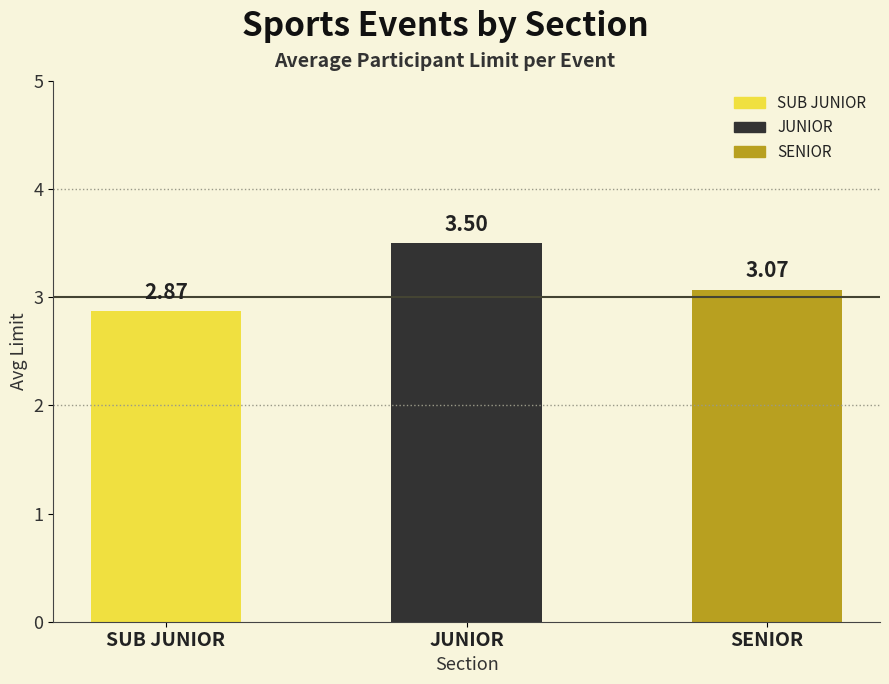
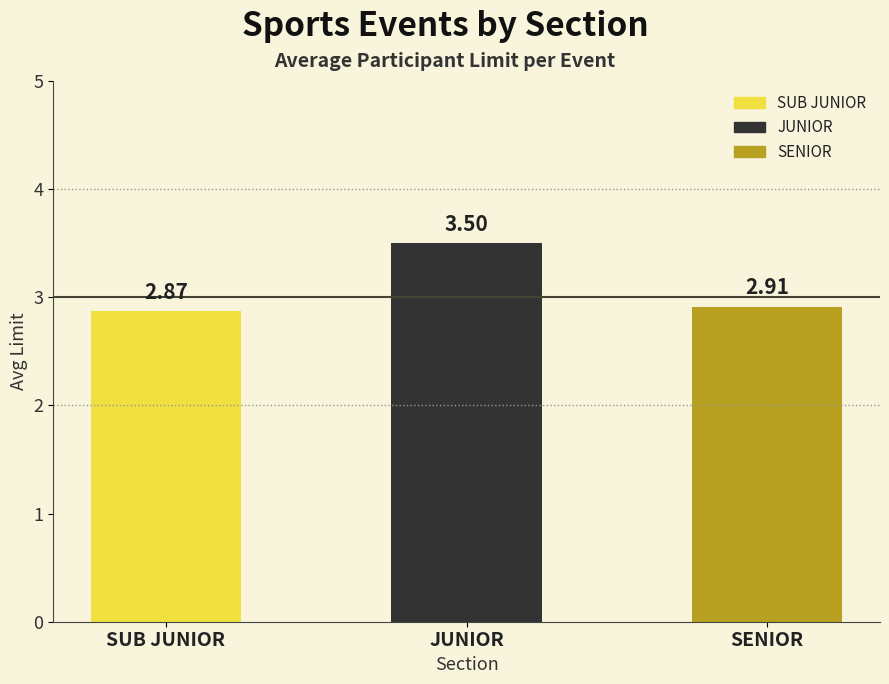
  {
    "SUB JUNIOR": 2.87,
    "JUNIOR": 3.50,
-   "SENIOR": 3.07
+   "SENIOR": 2.91
  }
